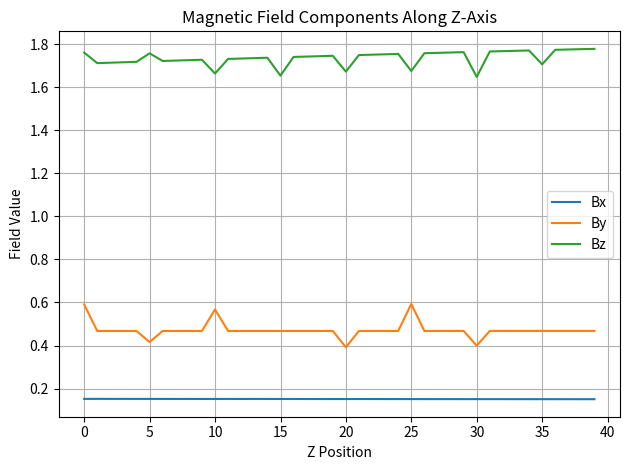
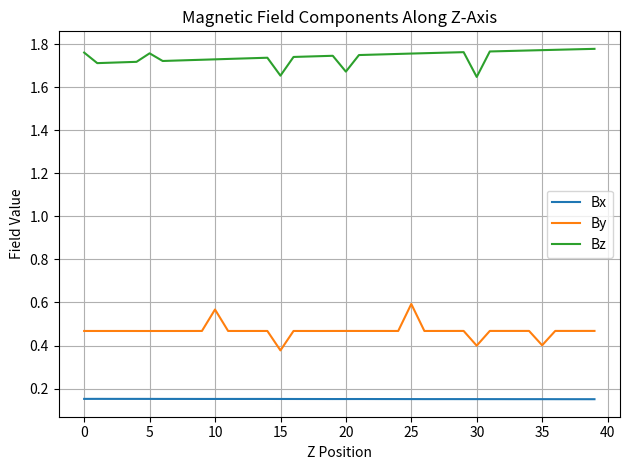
  {
    "Bx": {
      "0": 0.15,
      "5": 0.15,
      "10": 0.15,
      "15": 0.15,
      "20": 0.15,
      "25": 0.15,
      "30": 0.15,
      "35": 0.15
    },
    "By": {
-     "0": 0.59,
-     "5": 0.42,
+     "0": 0.47,
+     "5": 0.47,
      "10": 0.57,
-     "15": 0.47,
-     "20": 0.39,
+     "15": 0.38,
+     "20": 0.47,
      "25": 0.59,
      "30": 0.40,
-     "35": 0.47
+     "35": 0.40
    },
    "Bz": {
      "0": 1.76,
      "5": 1.76,
-     "10": 1.66,
+     "10": 1.73,
      "15": 1.65,
      "20": 1.67,
-     "25": 1.68,
+     "25": 1.76,
      "30": 1.65,
-     "35": 1.71
+     "35": 1.77
    }
  }
